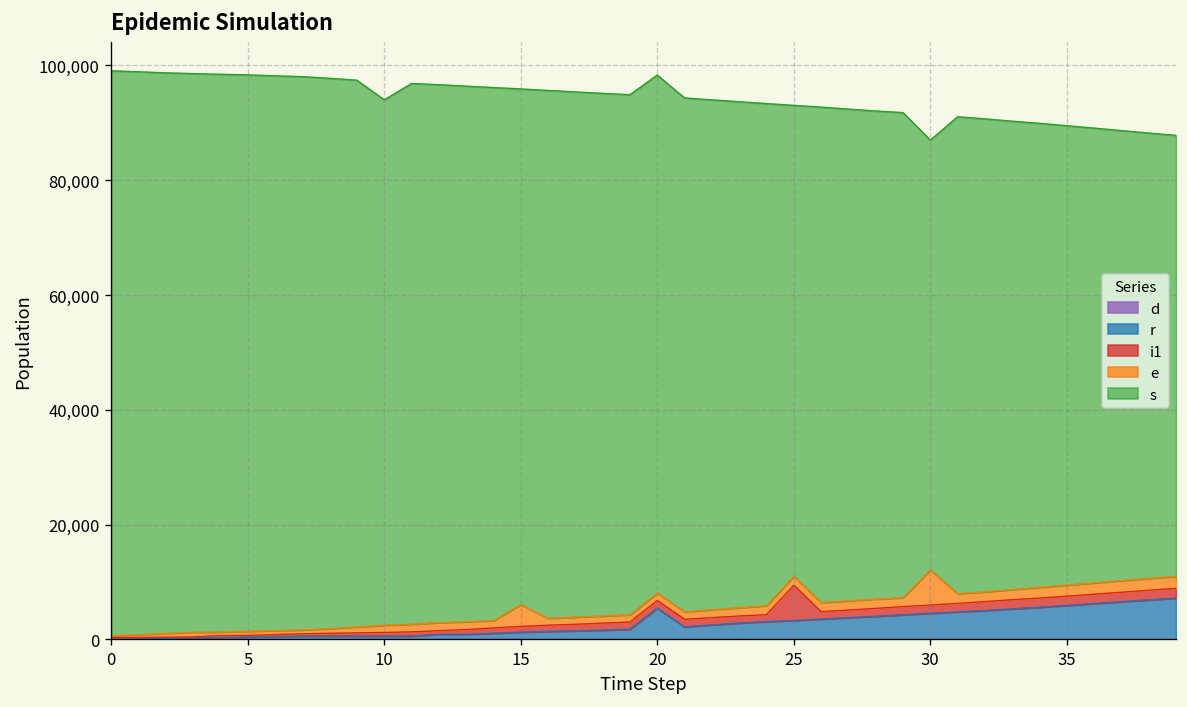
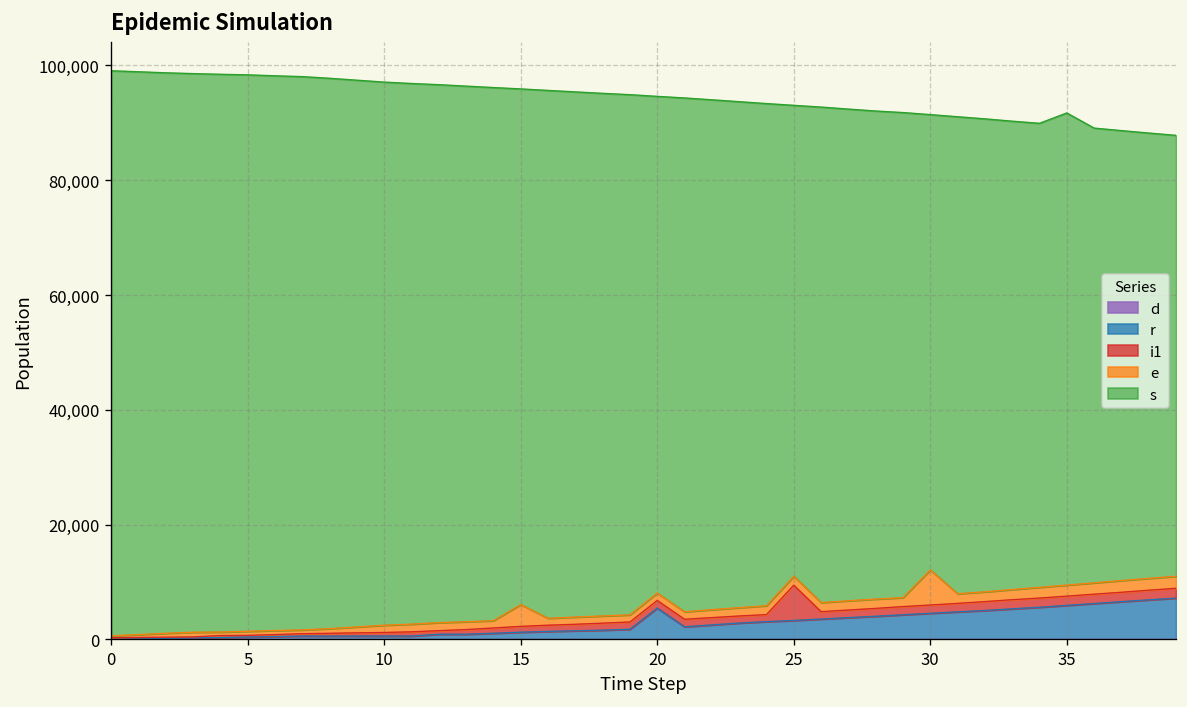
  {
    "d": {
      "10": "0",
      "15": "0",
      "20": "0",
      "25": "0",
      "30": "0",
      "35": "0"
    },
    "r": {
      "10": "1,000",
      "15": "1,000",
      "20": "5,000",
      "25": "3,000",
      "30": "5,000",
      "35": "6,000"
    },
    "i1": {
      "10": "1,000",
      "15": "2,000",
      "20": "7,000",
      "25": "9,000",
      "30": "6,000",
      "35": "8,000"
    },
    "e": {
      "5": "1,000",
      "10": "2,000",
      "15": "6,000",
      "20": "8,000",
      "25": "11,000",
      "30": "12,000",
      "35": "9,000"
    },
    "s": {
      "0": "99,000",
      "5": "98,000",
-     "10": "94,000",
+     "10": "97,000",
      "15": "96,000",
-     "20": "98,000",
+     "20": "95,000",
      "25": "93,000",
-     "30": "87,000",
-     "35": "90,000"
+     "30": "91,000",
+     "35": "92,000"
    }
  }
